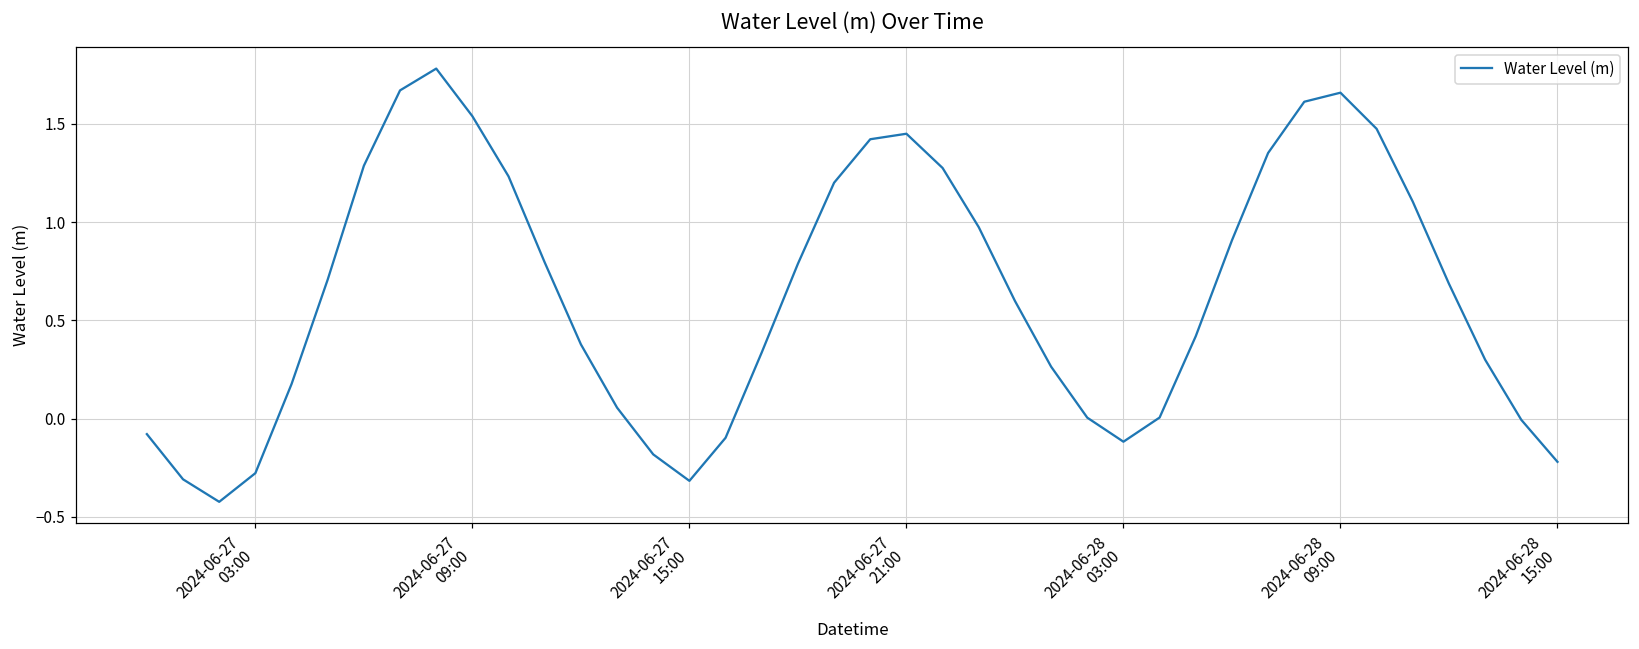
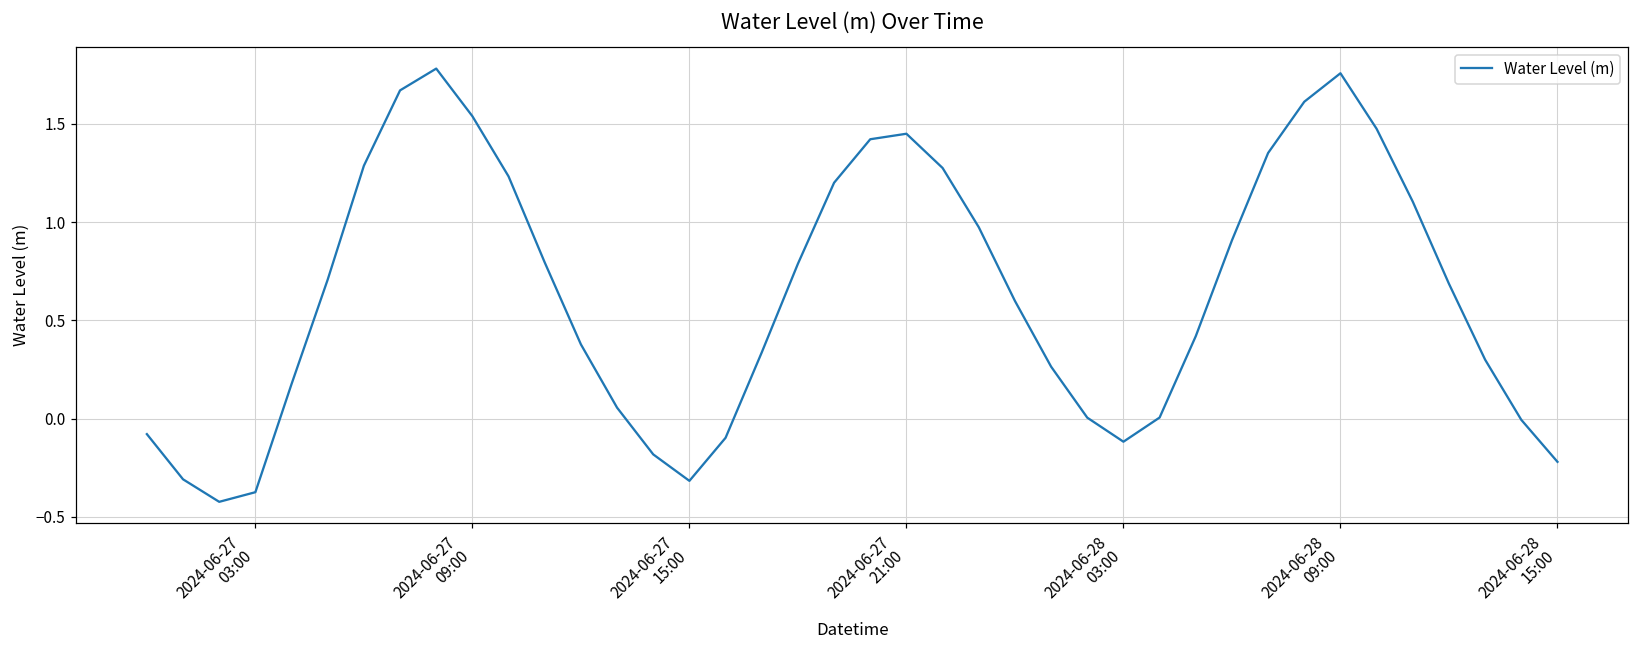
  {
-   "2024-06-27 03:00": -0.28,
+   "2024-06-27 03:00": -0.37,
    "2024-06-27 09:00": 1.54,
    "2024-06-27 15:00": -0.32,
    "2024-06-27 21:00": 1.45,
    "2024-06-28 03:00": -0.12,
-   "2024-06-28 09:00": 1.66,
+   "2024-06-28 09:00": 1.76,
    "2024-06-28 15:00": -0.22
  }
